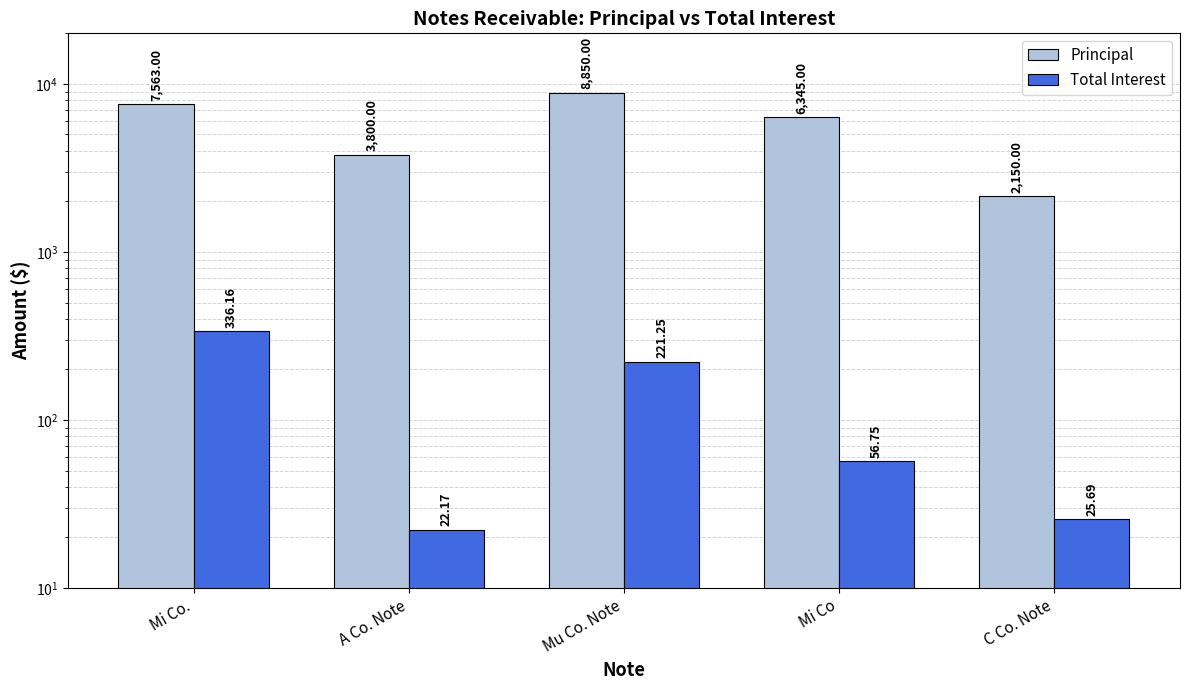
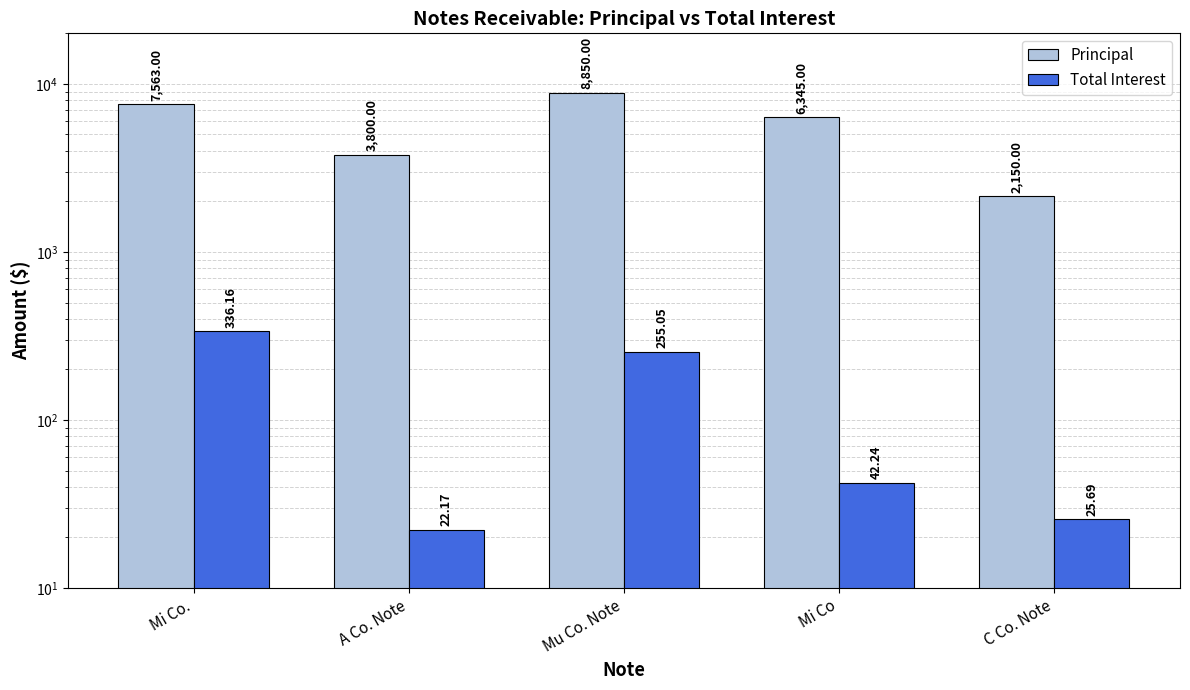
  {
    "Principal": {
      "Mi Co.": "7,563.00",
      "A Co. Note": "3,800.00",
      "Mu Co. Note": "8,850.00",
      "Mi Co": "6,345.00",
      "C Co. Note": "2,150.00"
    },
    "Total Interest": {
      "Mi Co.": "336.16",
      "A Co. Note": "22.17",
-     "Mu Co. Note": "221.25",
-     "Mi Co": "56.75",
+     "Mu Co. Note": "255.05",
+     "Mi Co": "42.24",
      "C Co. Note": "25.69"
    }
  }
